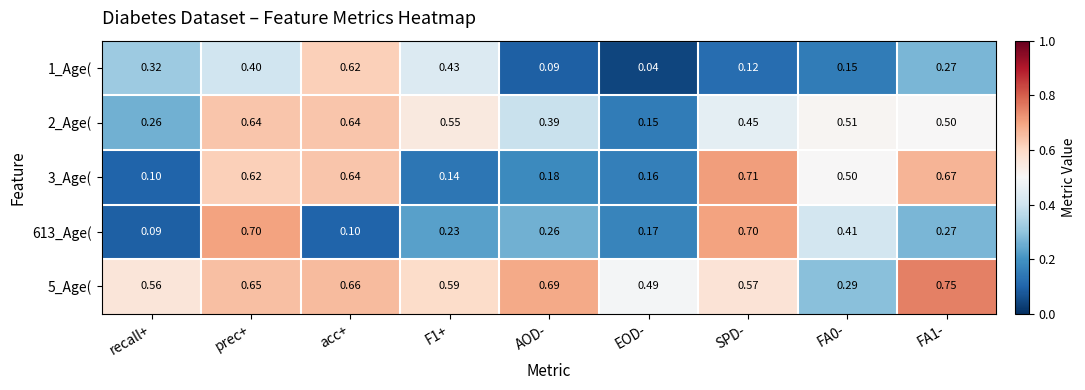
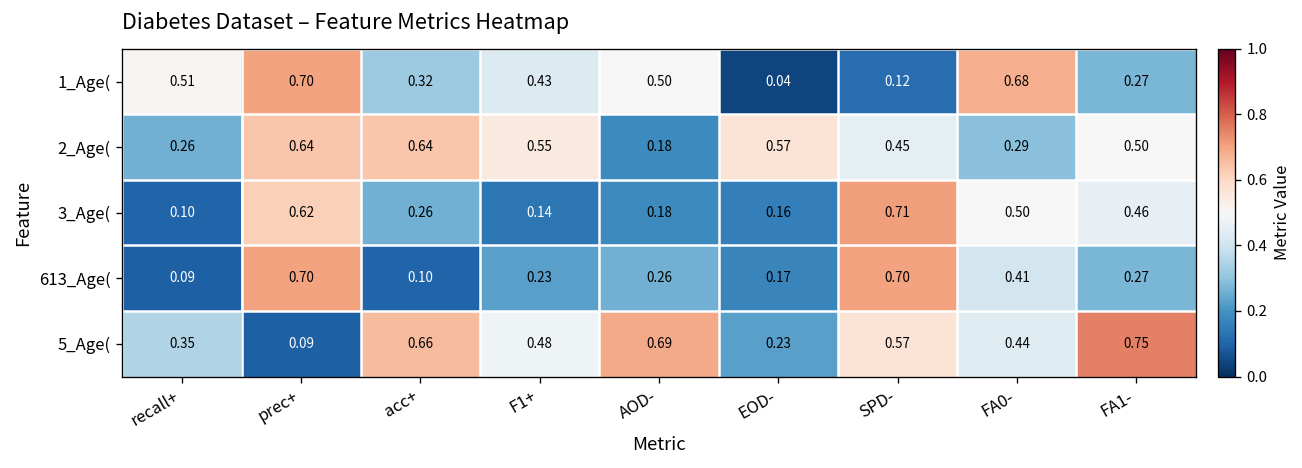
  {
    "1_Age(": {
-     "recall+": 0.32,
-     "prec+": 0.40,
-     "acc+": 0.62,
+     "recall+": 0.51,
+     "prec+": 0.70,
+     "acc+": 0.32,
      "F1+": 0.43,
-     "AOD-": 0.09,
+     "AOD-": 0.50,
      "EOD-": 0.04,
      "SPD-": 0.12,
-     "FA0-": 0.15,
+     "FA0-": 0.68,
      "FA1-": 0.27
    },
    "2_Age(": {
      "recall+": 0.26,
      "prec+": 0.64,
      "acc+": 0.64,
      "F1+": 0.55,
-     "AOD-": 0.39,
-     "EOD-": 0.15,
+     "AOD-": 0.18,
+     "EOD-": 0.57,
      "SPD-": 0.45,
-     "FA0-": 0.51,
+     "FA0-": 0.29,
      "FA1-": 0.50
    },
    "3_Age(": {
      "recall+": 0.10,
      "prec+": 0.62,
-     "acc+": 0.64,
+     "acc+": 0.26,
      "F1+": 0.14,
      "AOD-": 0.18,
      "EOD-": 0.16,
      "SPD-": 0.71,
      "FA0-": 0.50,
-     "FA1-": 0.67
+     "FA1-": 0.46
    },
    "613_Age(": {
      "recall+": 0.09,
      "prec+": 0.70,
      "acc+": 0.10,
      "F1+": 0.23,
      "AOD-": 0.26,
      "EOD-": 0.17,
      "SPD-": 0.70,
      "FA0-": 0.41,
      "FA1-": 0.27
    },
    "5_Age(": {
-     "recall+": 0.56,
-     "prec+": 0.65,
+     "recall+": 0.35,
+     "prec+": 0.09,
      "acc+": 0.66,
-     "F1+": 0.59,
+     "F1+": 0.48,
      "AOD-": 0.69,
-     "EOD-": 0.49,
+     "EOD-": 0.23,
      "SPD-": 0.57,
-     "FA0-": 0.29,
+     "FA0-": 0.44,
      "FA1-": 0.75
    }
  }
